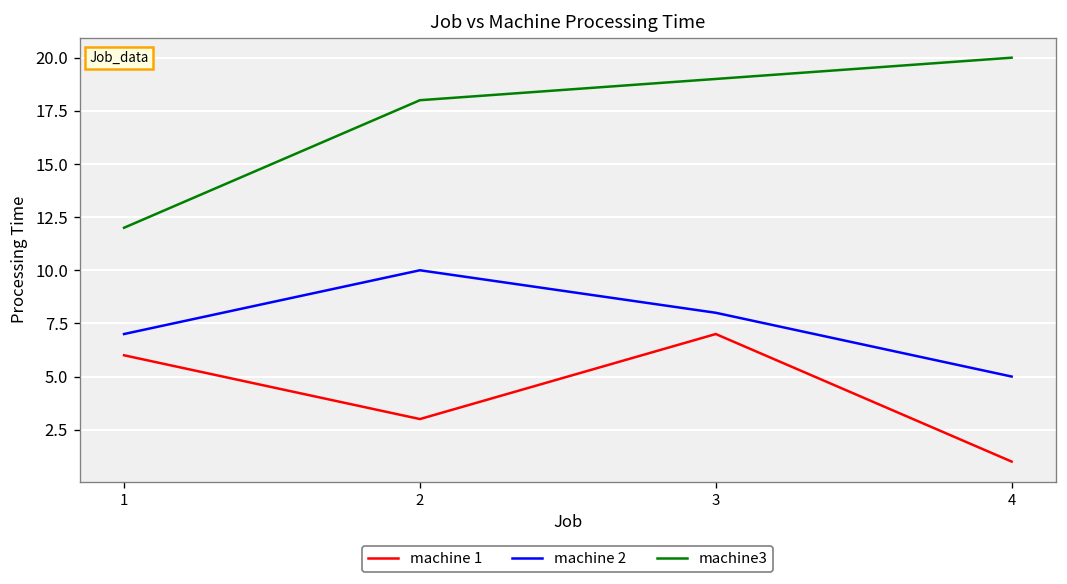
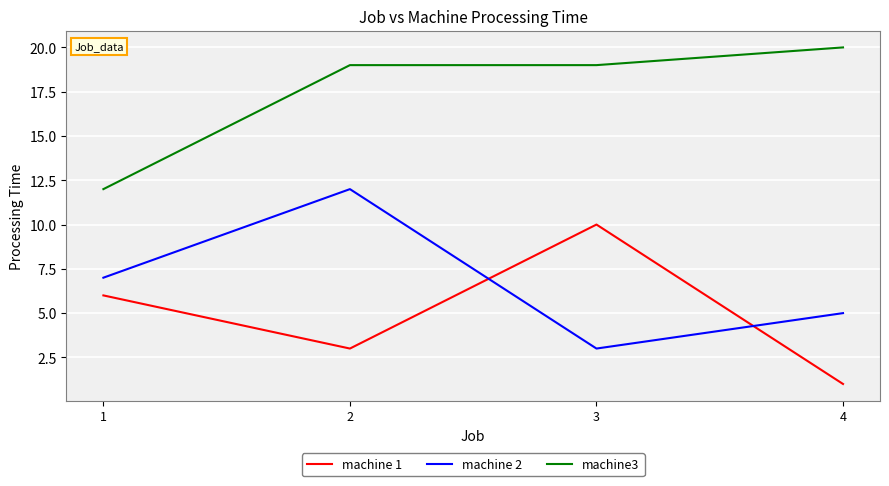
  {
    "machine 1": {
      "1": 6,
      "2": 3,
-     "3": 7,
+     "3": 10,
      "4": 1
    },
    "machine 2": {
      "1": 7,
-     "2": 10,
-     "3": 8,
+     "2": 12,
+     "3": 3,
      "4": 5
    },
    "machine3": {
      "1": 12,
-     "2": 18,
+     "2": 19,
      "3": 19,
      "4": 20
    }
  }
